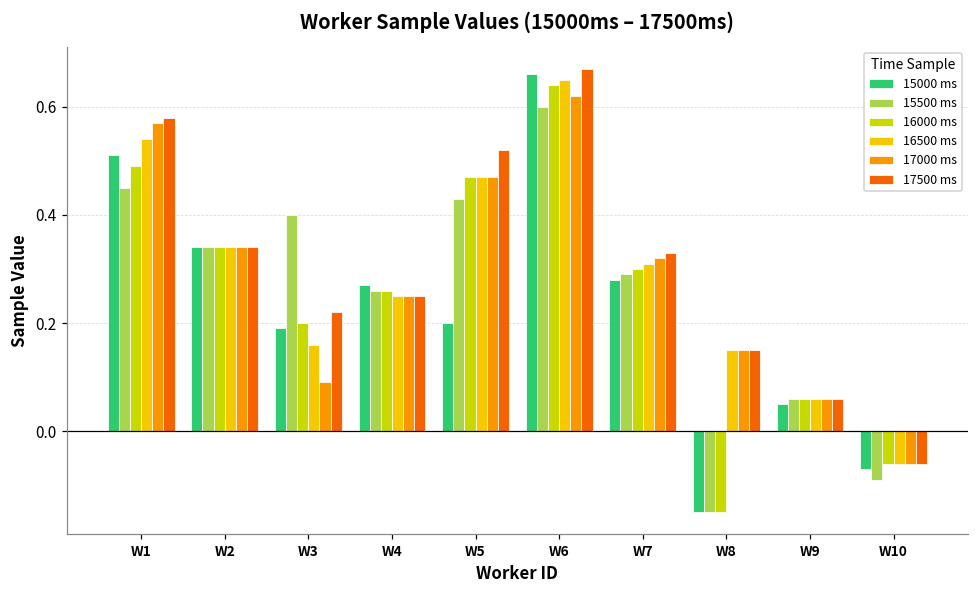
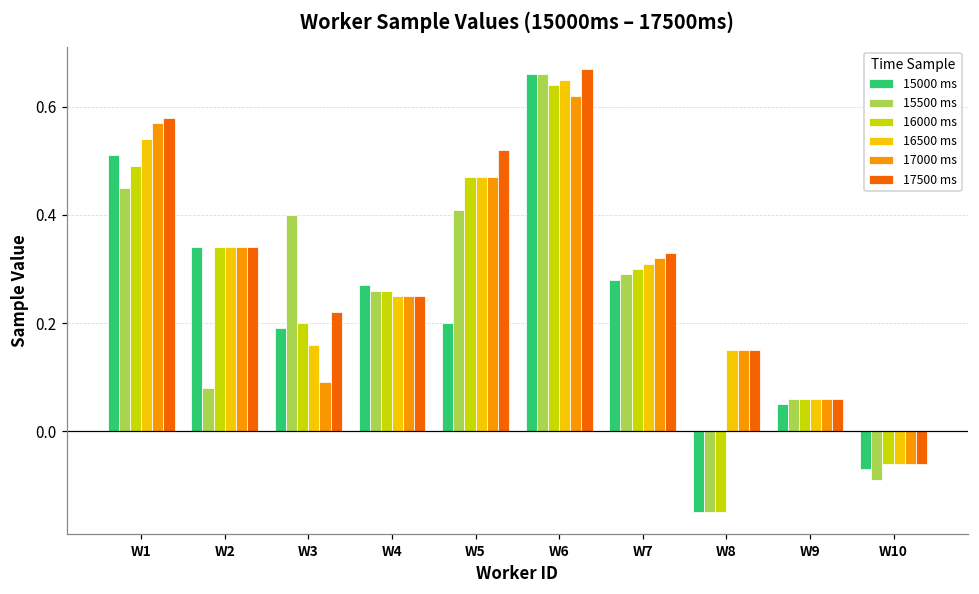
  {
    "15000 ms": {
      "W1": 0.51,
      "W2": 0.34,
      "W3": 0.19,
      "W4": 0.27,
      "W5": 0.20,
      "W6": 0.66,
      "W7": 0.28,
      "W8": -0.15,
      "W9": 0.05,
      "W10": -0.07
    },
    "15500 ms": {
      "W1": 0.45,
-     "W2": 0.34,
+     "W2": 0.08,
      "W3": 0.40,
      "W4": 0.26,
-     "W5": 0.43,
-     "W6": 0.60,
+     "W5": 0.41,
+     "W6": 0.66,
      "W7": 0.29,
      "W8": -0.15,
      "W9": 0.06,
      "W10": -0.09
    }
  }
